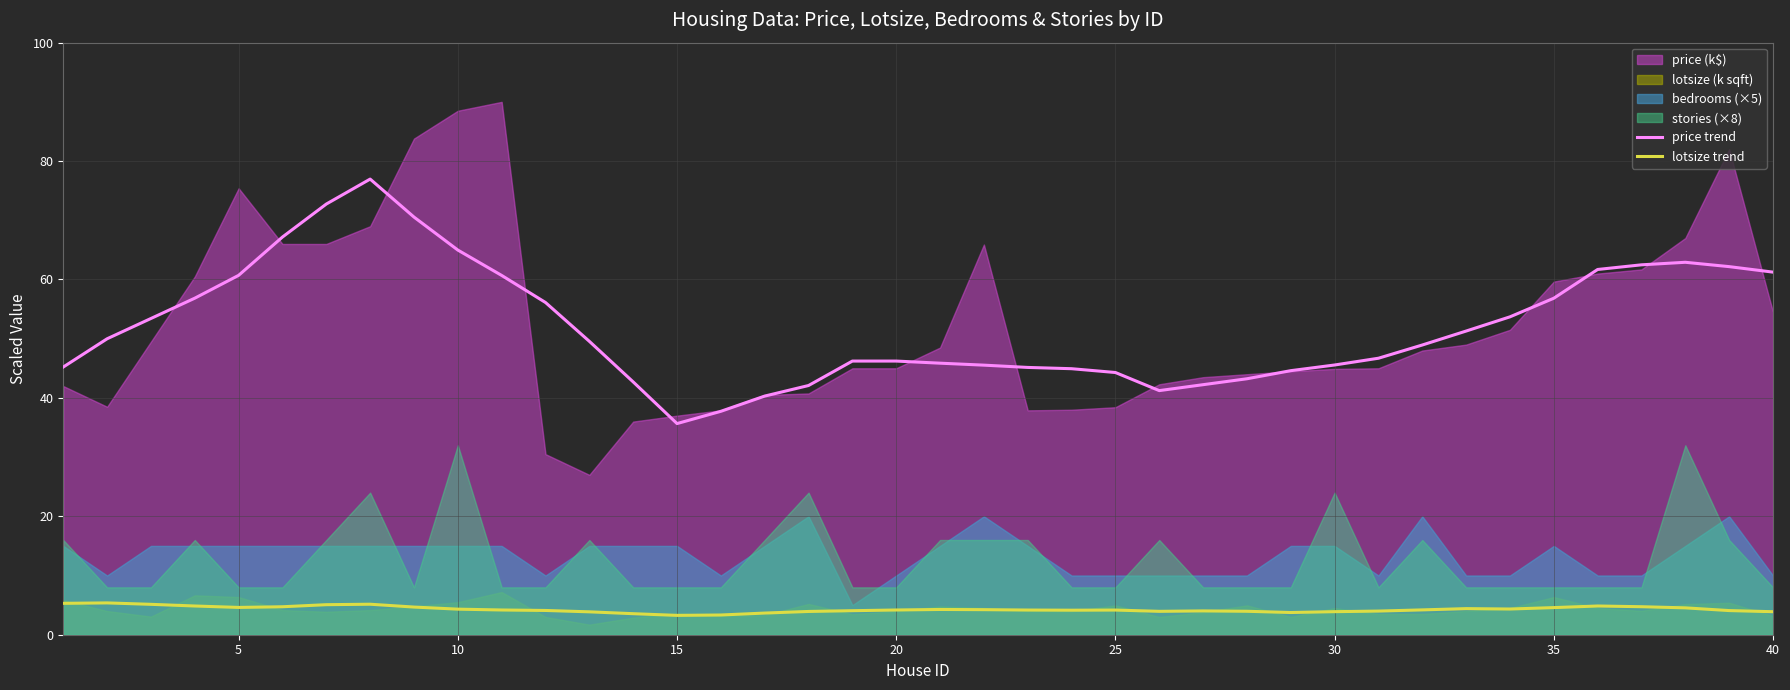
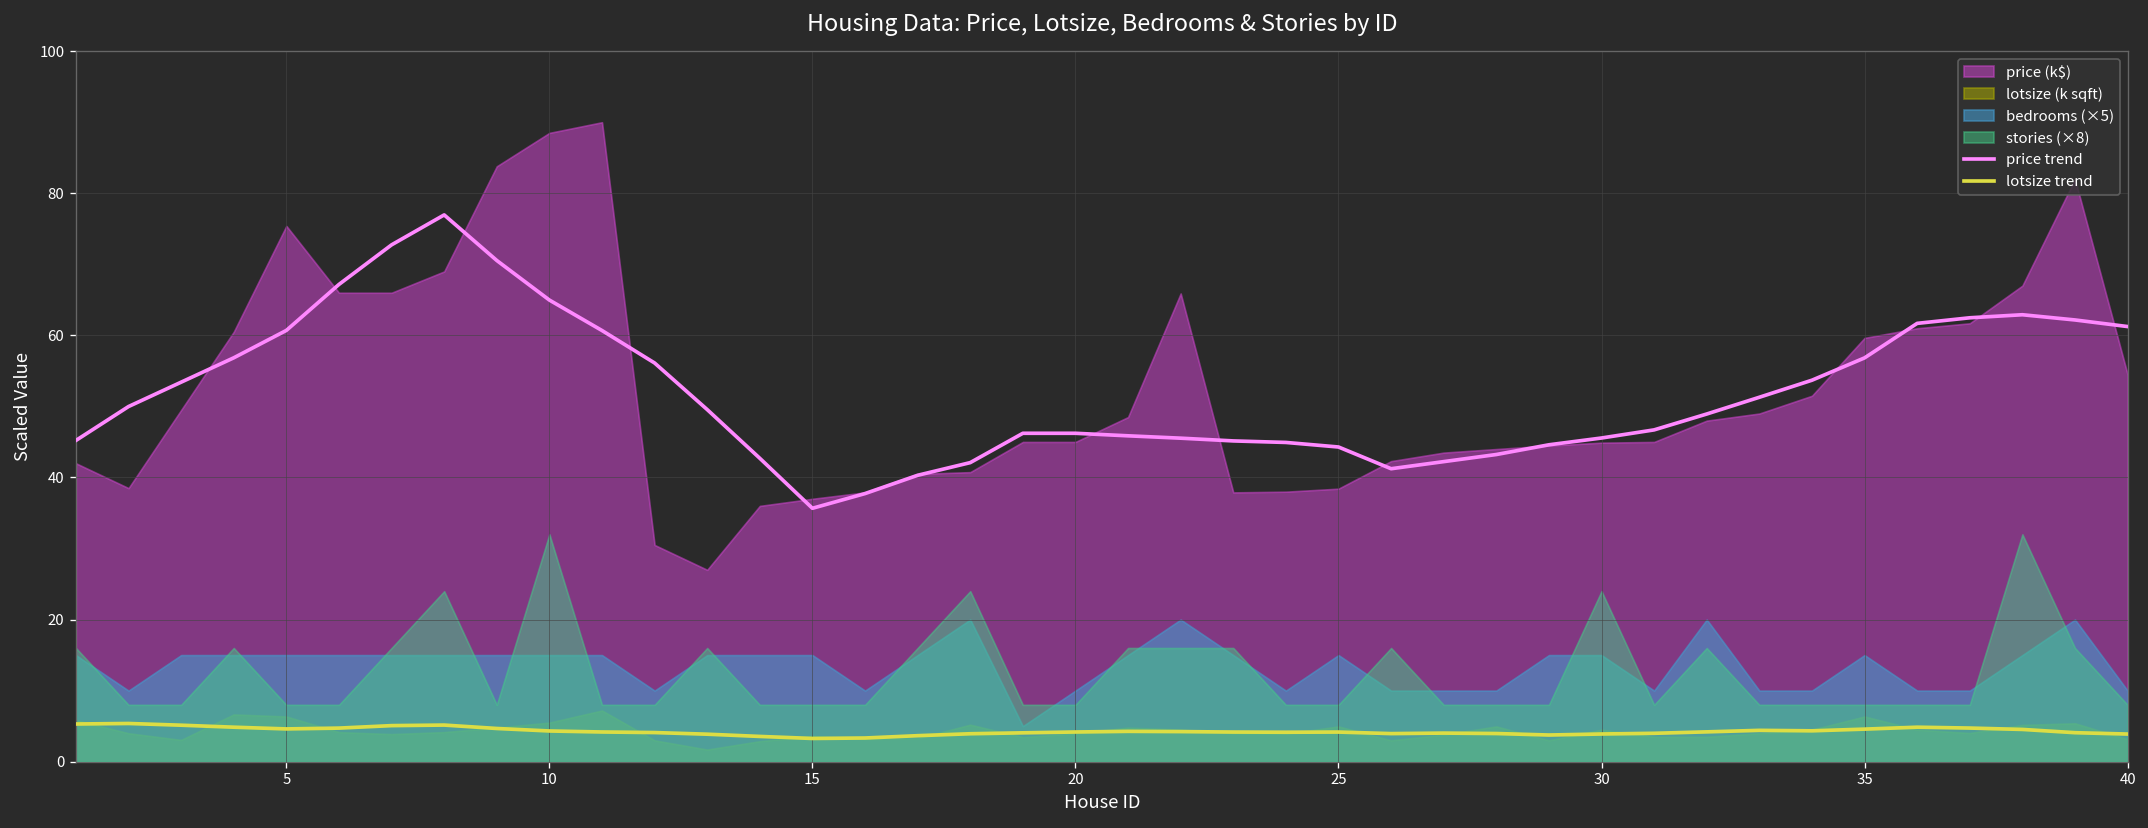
  {
    "price trend": {
      "5": 61,
      "10": 65,
      "15": 36,
      "20": 46,
      "25": 44,
      "30": 46,
      "35": 57,
      "40": 61
    },
    "price (k$)": {
      "5": 75,
      "10": 89,
      "15": 37,
      "20": 45,
      "25": 38,
      "30": 45,
      "35": 60,
      "40": 55
    },
    "lotsize trend": {
      "5": 5,
      "10": 4,
      "25": 4,
      "30": 4,
      "35": 5,
      "40": 4
    },
    "lotsize (k sqft)": {
      "5": 6,
      "10": 6,
      "25": 5,
      "30": 5,
      "35": 6,
      "40": 3
    },
    "bedrooms (×5)": {
      "5": 15,
      "10": 15,
      "15": 15,
      "20": 10,
-     "25": 10,
+     "25": 15,
      "30": 15,
      "35": 15,
      "40": 10
    },
    "stories (×8)": {
      "5": 8,
      "10": 32,
      "15": 8,
      "20": 8,
      "25": 8,
      "30": 24,
      "35": 8,
      "40": 8
    }
  }
